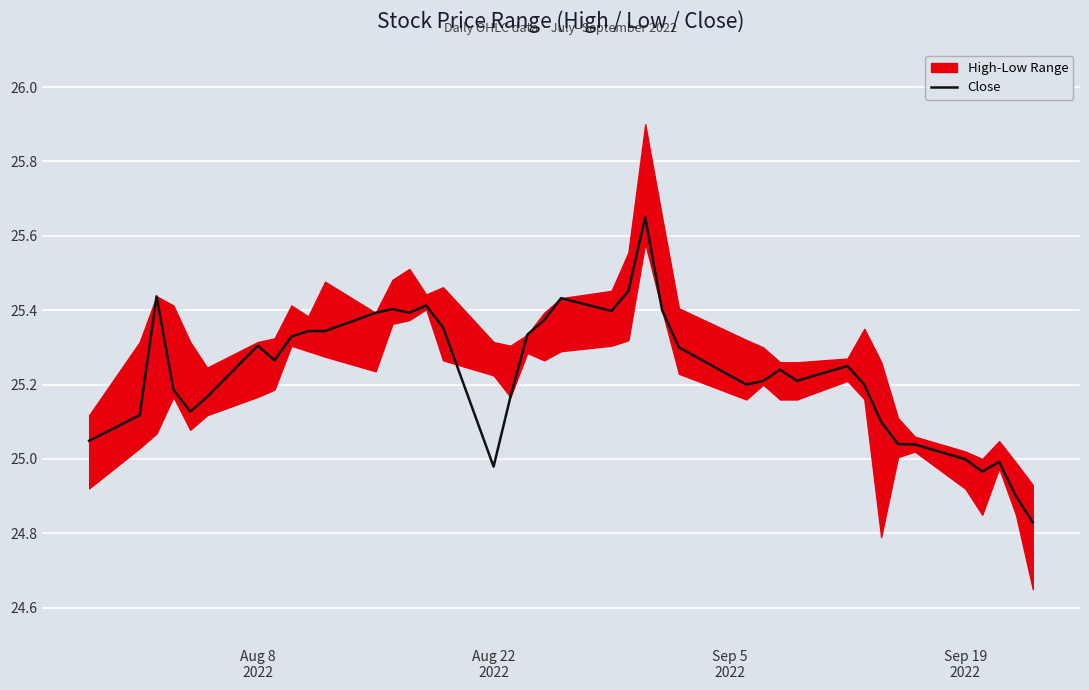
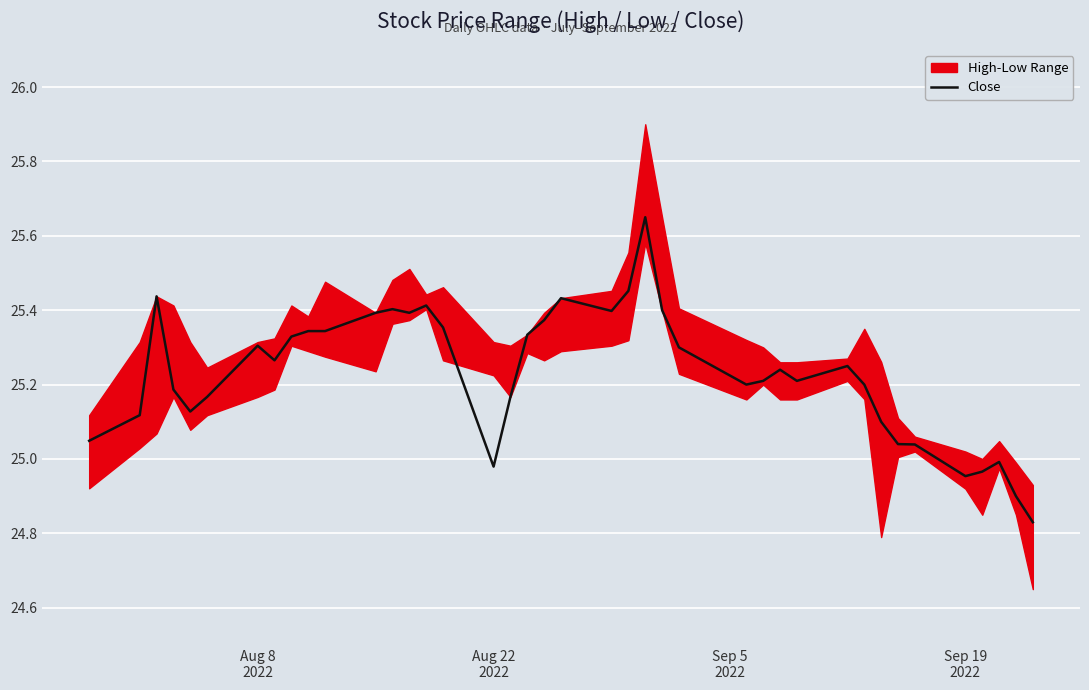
  {
    "Close": {
      "Aug 8 2022": 25.30,
      "Aug 22 2022": 24.98,
-     "Sep 19 2022": 25.00
+     "Sep 19 2022": 24.95
    }
  }
